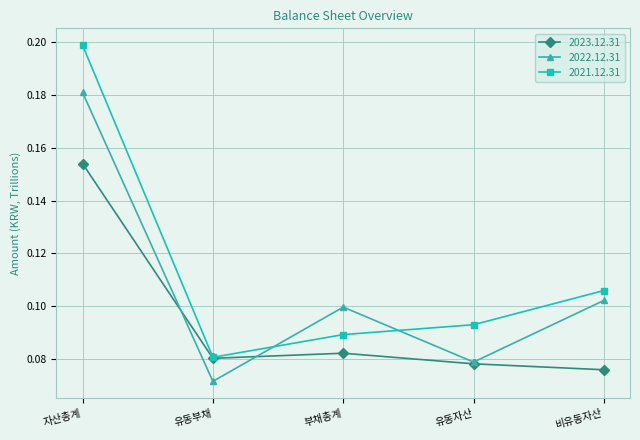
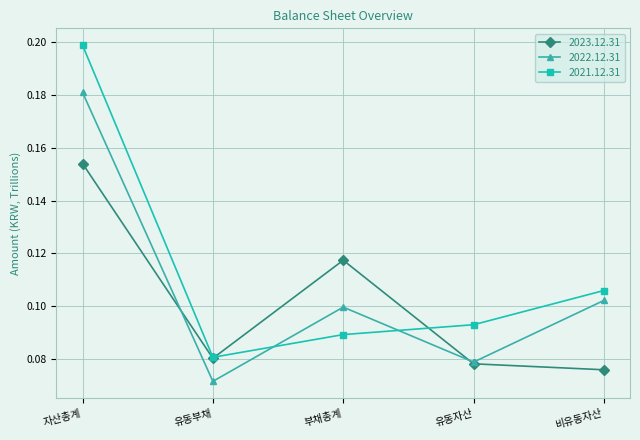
  {
    "2023.12.31": {
      "자산총계": 0.154,
-     "부채총계": 0.082,
+     "부채총계": 0.117,
      "비유동자산": 0.076
    }
  }
